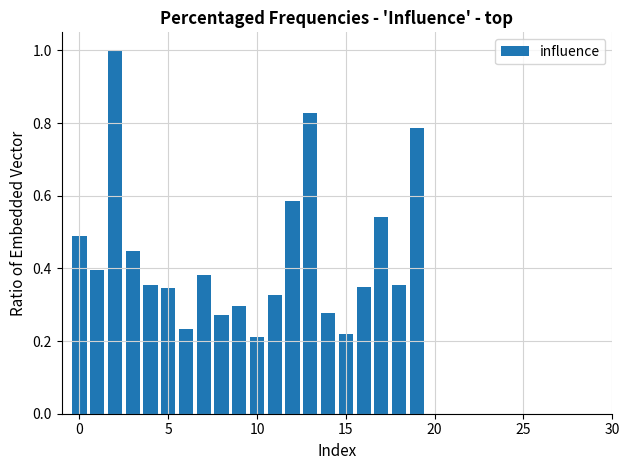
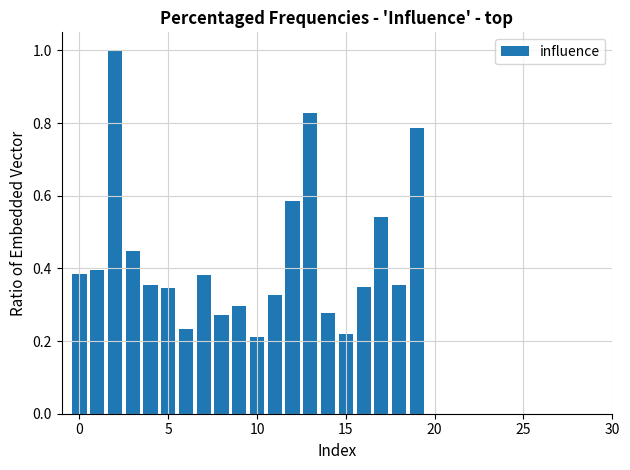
  {
-   "0": 0.49,
+   "0": 0.38,
    "5": 0.35,
    "10": 0.21,
    "15": 0.22
  }
